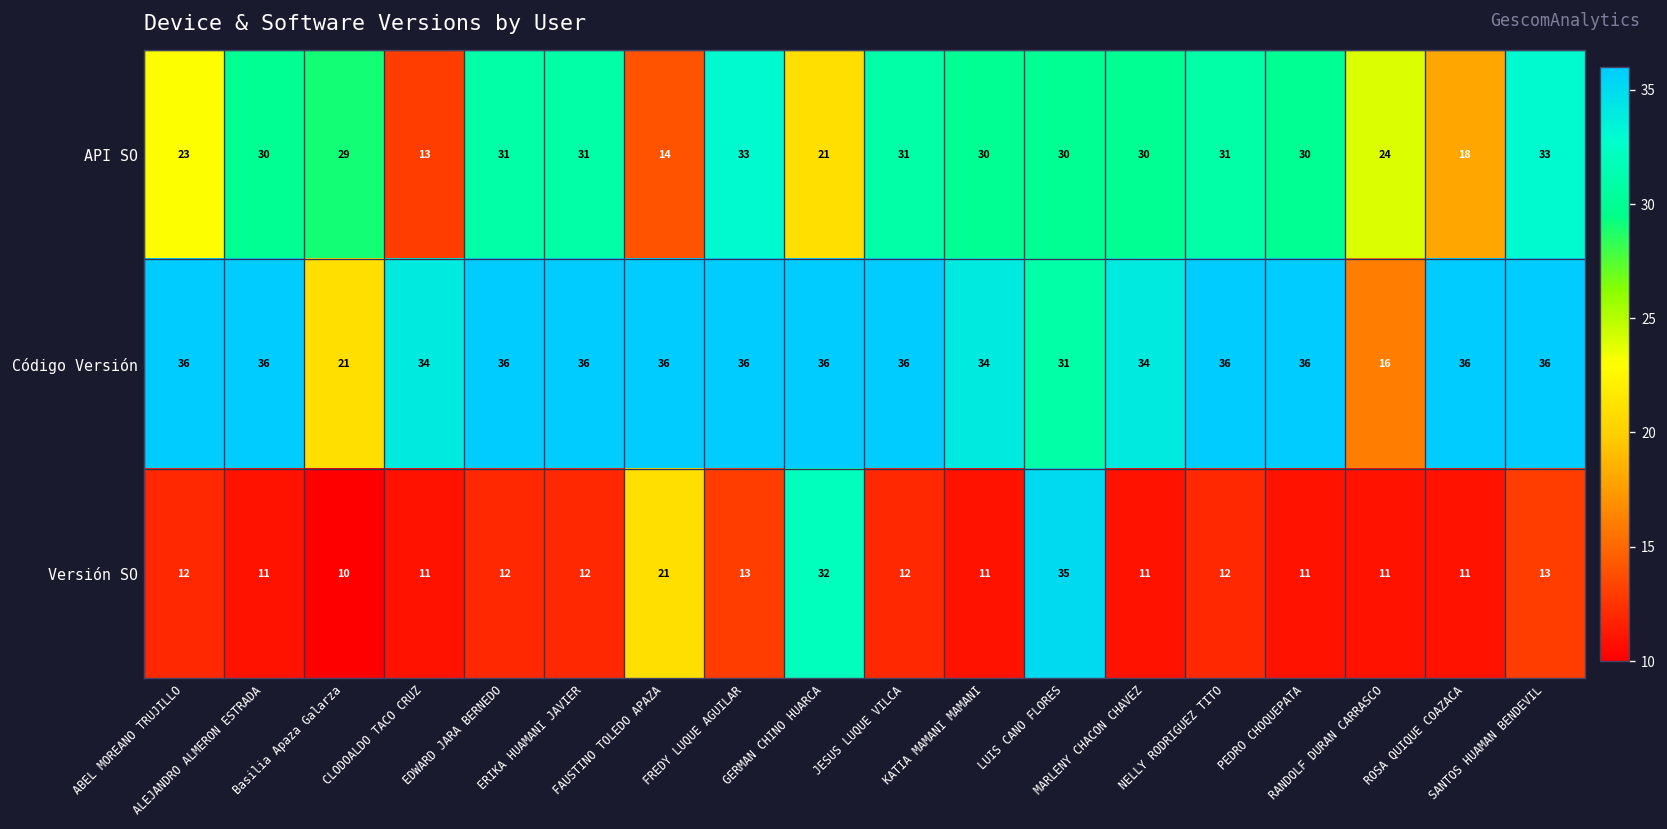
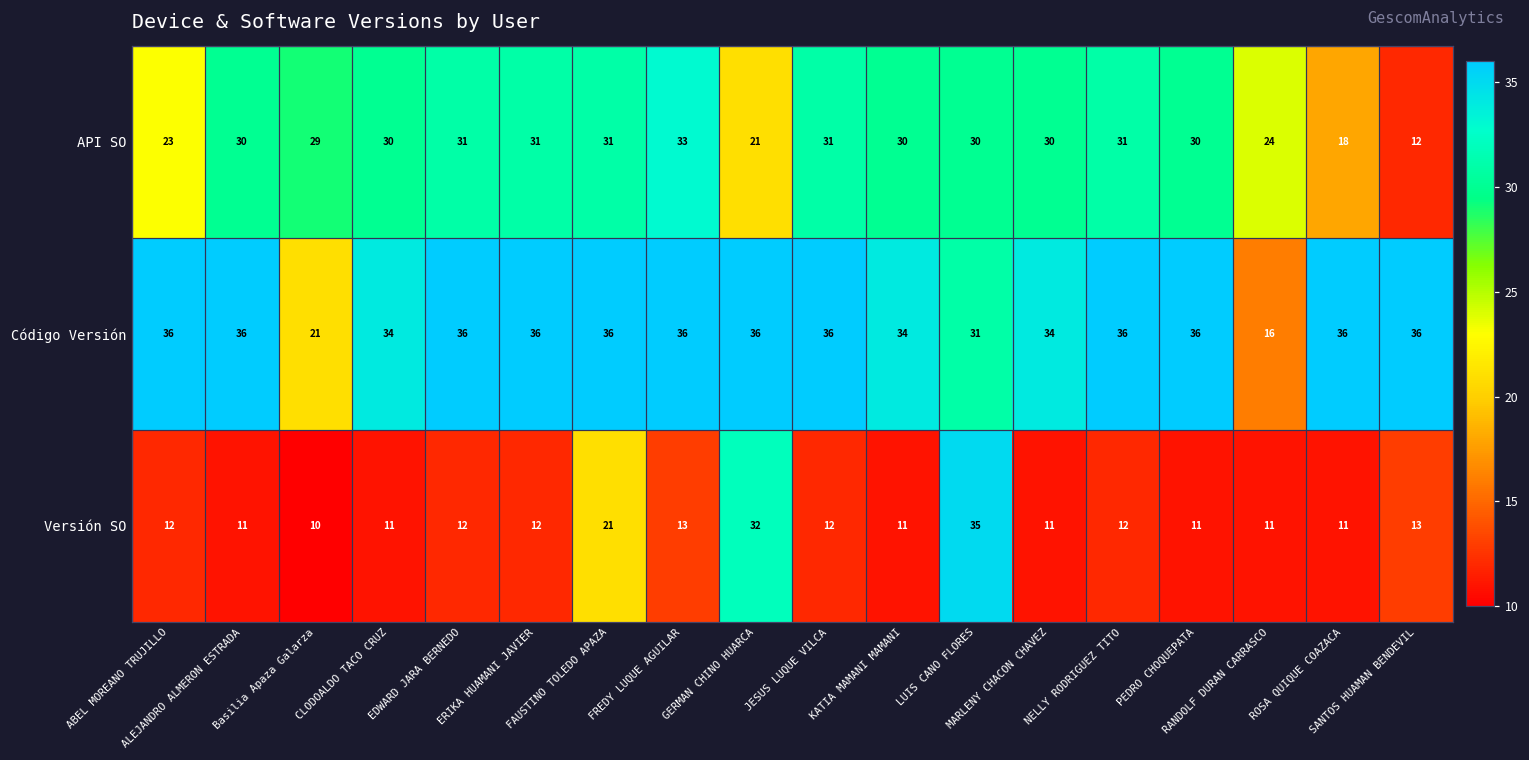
  {
    "API SO": {
      "ABEL MOREANO TRUJILLO": 23,
      "ALEJANDRO ALMERON ESTRADA": 30,
      "Basilia Apaza Galarza": 29,
-     "CLODOALDO TACO CRUZ": 13,
+     "CLODOALDO TACO CRUZ": 30,
      "EDWARD JARA BERNEDO": 31,
      "ERIKA HUAMANI JAVIER": 31,
-     "FAUSTINO TOLEDO APAZA": 14,
+     "FAUSTINO TOLEDO APAZA": 31,
      "FREDY LUQUE AGUILAR": 33,
      "GERMAN CHINO HUARCA": 21,
      "JESUS LUQUE VILCA": 31,
      "KATIA MAMANI MAMANI": 30,
      "LUIS CANO FLORES": 30,
      "MARLENY CHACON CHAVEZ": 30,
      "NELLY RODRIGUEZ TITO": 31,
      "PEDRO CHOQUEPATA": 30,
      "RANDOLF DURAN CARRASCO": 24,
      "ROSA QUIQUE COAZACA": 18,
-     "SANTOS HUAMAN BENDEVIL": 33
+     "SANTOS HUAMAN BENDEVIL": 12
    },
    "Código Versión": {
      "ABEL MOREANO TRUJILLO": 36,
      "ALEJANDRO ALMERON ESTRADA": 36,
      "Basilia Apaza Galarza": 21,
      "CLODOALDO TACO CRUZ": 34,
      "EDWARD JARA BERNEDO": 36,
      "ERIKA HUAMANI JAVIER": 36,
      "FAUSTINO TOLEDO APAZA": 36,
      "FREDY LUQUE AGUILAR": 36,
      "GERMAN CHINO HUARCA": 36,
      "JESUS LUQUE VILCA": 36,
      "KATIA MAMANI MAMANI": 34,
      "LUIS CANO FLORES": 31,
      "MARLENY CHACON CHAVEZ": 34,
      "NELLY RODRIGUEZ TITO": 36,
      "PEDRO CHOQUEPATA": 36,
      "RANDOLF DURAN CARRASCO": 16,
      "ROSA QUIQUE COAZACA": 36,
      "SANTOS HUAMAN BENDEVIL": 36
    },
    "Versión SO": {
      "ABEL MOREANO TRUJILLO": 12,
      "ALEJANDRO ALMERON ESTRADA": 11,
      "Basilia Apaza Galarza": 10,
      "CLODOALDO TACO CRUZ": 11,
      "EDWARD JARA BERNEDO": 12,
      "ERIKA HUAMANI JAVIER": 12,
      "FAUSTINO TOLEDO APAZA": 21,
      "FREDY LUQUE AGUILAR": 13,
      "GERMAN CHINO HUARCA": 32,
      "JESUS LUQUE VILCA": 12,
      "KATIA MAMANI MAMANI": 11,
      "LUIS CANO FLORES": 35,
      "MARLENY CHACON CHAVEZ": 11,
      "NELLY RODRIGUEZ TITO": 12,
      "PEDRO CHOQUEPATA": 11,
      "RANDOLF DURAN CARRASCO": 11,
      "ROSA QUIQUE COAZACA": 11,
      "SANTOS HUAMAN BENDEVIL": 13
    }
  }
